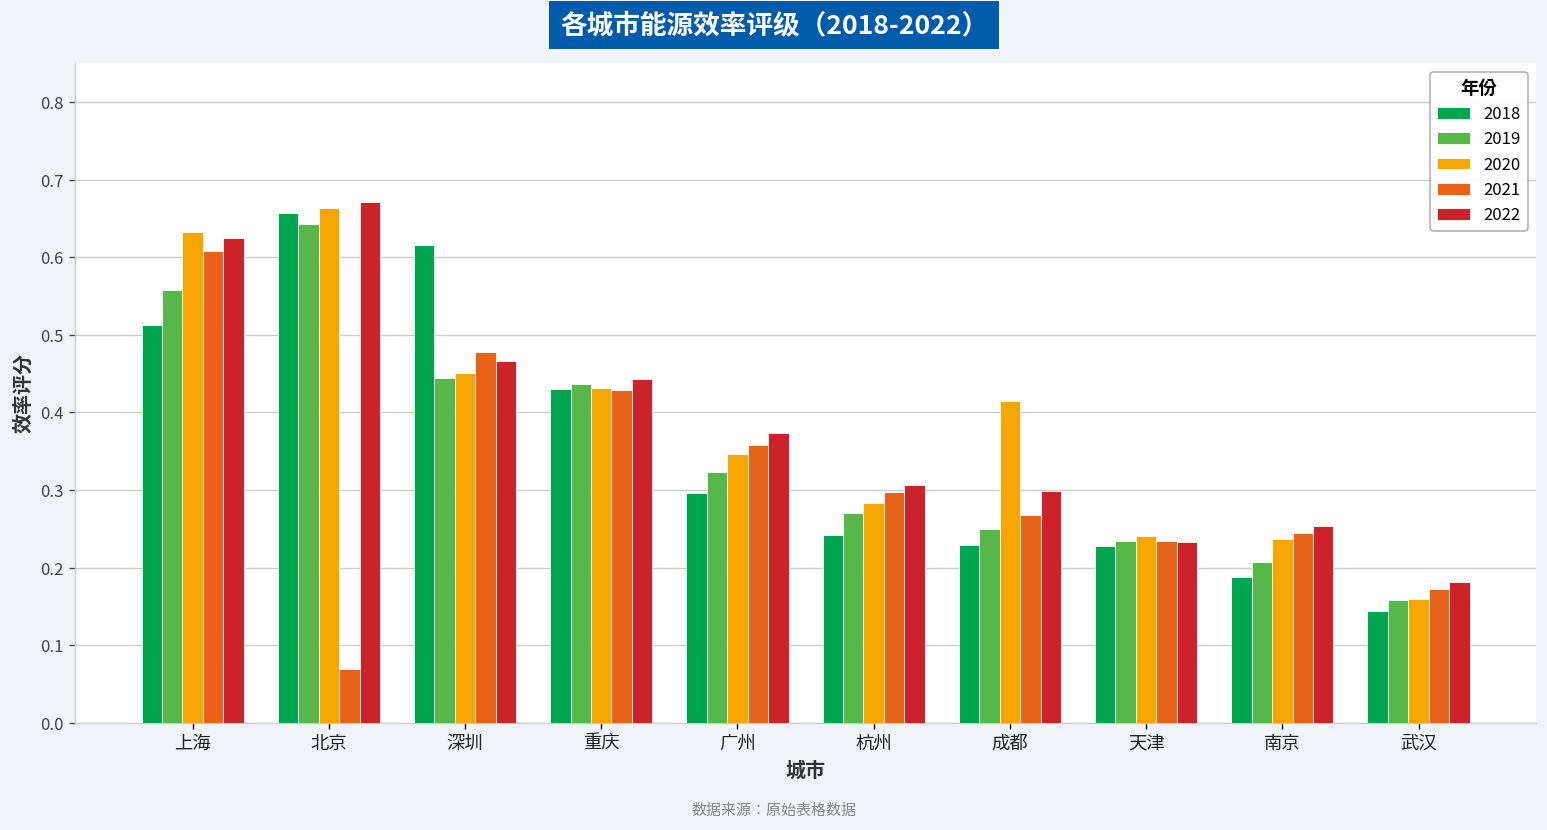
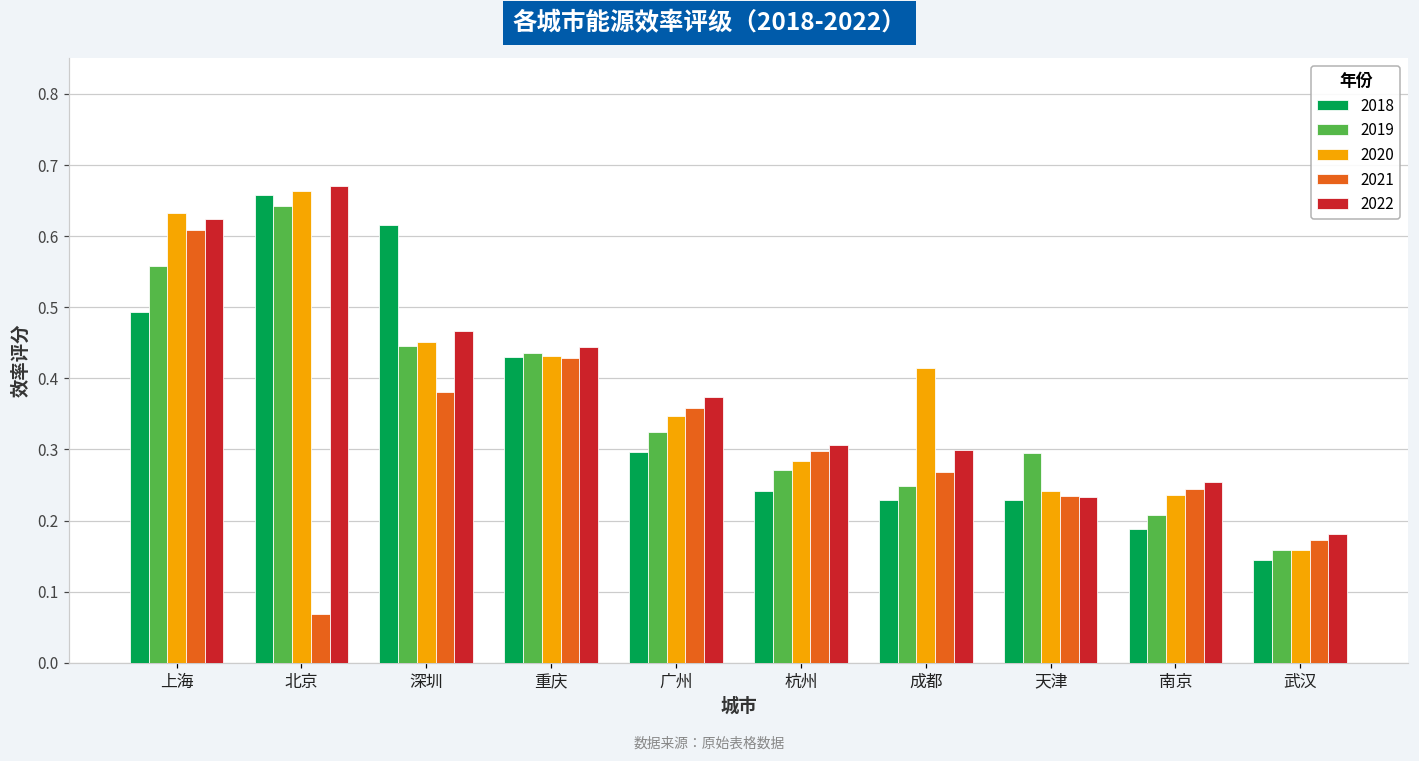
  {
    "2018": {
-     "上海": 0.51,
+     "上海": 0.49,
      "北京": 0.66,
      "深圳": 0.62,
      "重庆": 0.43,
      "广州": 0.30,
      "杭州": 0.24,
      "成都": 0.23,
      "天津": 0.23,
      "南京": 0.19,
      "武汉": 0.14
    },
    "2019": {
      "上海": 0.56,
      "北京": 0.64,
      "深圳": 0.44,
      "重庆": 0.44,
      "广州": 0.32,
      "杭州": 0.27,
      "成都": 0.25,
-     "天津": 0.23,
+     "天津": 0.30,
      "南京": 0.21,
      "武汉": 0.16
    },
    "2020": {
      "上海": 0.63,
      "北京": 0.66,
      "深圳": 0.45,
      "重庆": 0.43,
      "广州": 0.35,
      "杭州": 0.28,
      "成都": 0.41,
      "天津": 0.24,
      "南京": 0.24,
      "武汉": 0.16
    },
    "2021": {
      "上海": 0.61,
      "北京": 0.07,
-     "深圳": 0.48,
+     "深圳": 0.38,
      "重庆": 0.43,
      "广州": 0.36,
      "杭州": 0.30,
      "成都": 0.27,
      "天津": 0.23,
      "南京": 0.25,
      "武汉": 0.17
    },
    "2022": {
      "上海": 0.62,
      "北京": 0.67,
      "深圳": 0.47,
      "重庆": 0.44,
      "广州": 0.37,
      "杭州": 0.31,
      "成都": 0.30,
      "天津": 0.23,
      "南京": 0.25,
      "武汉": 0.18
    }
  }
